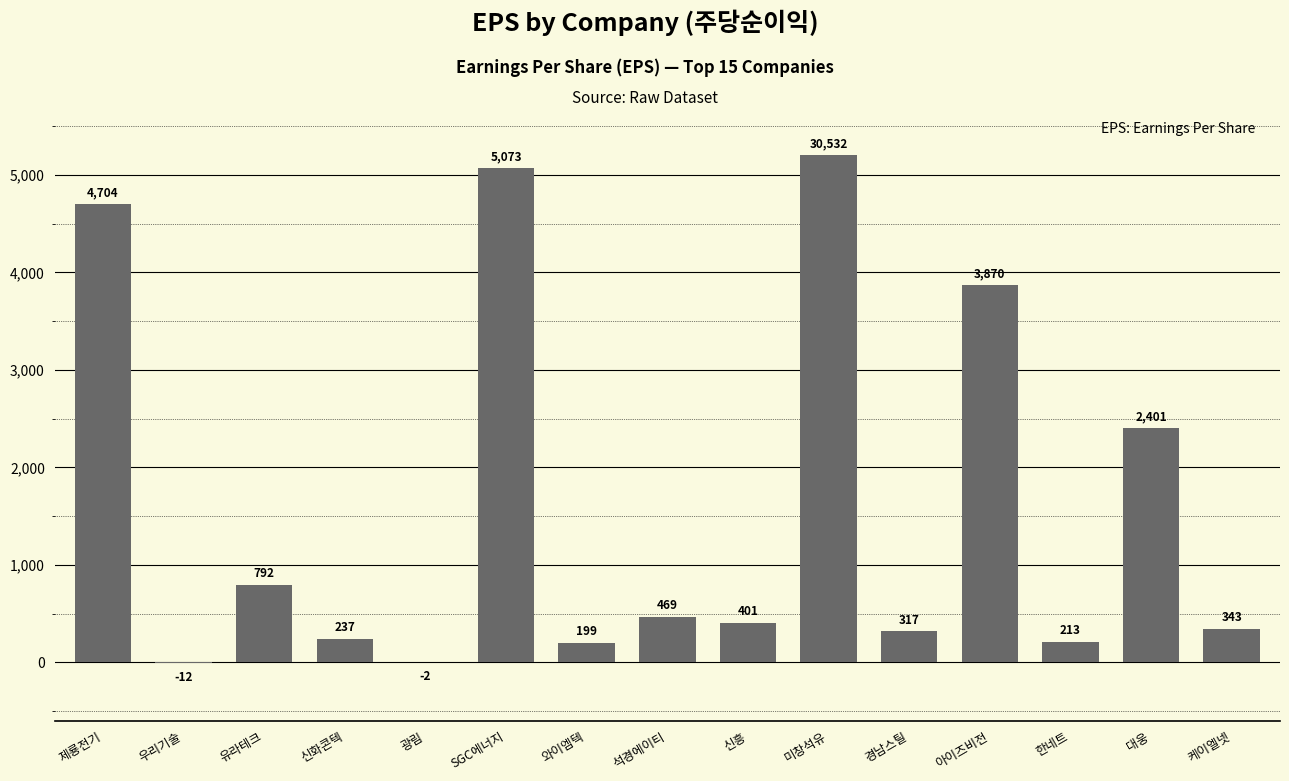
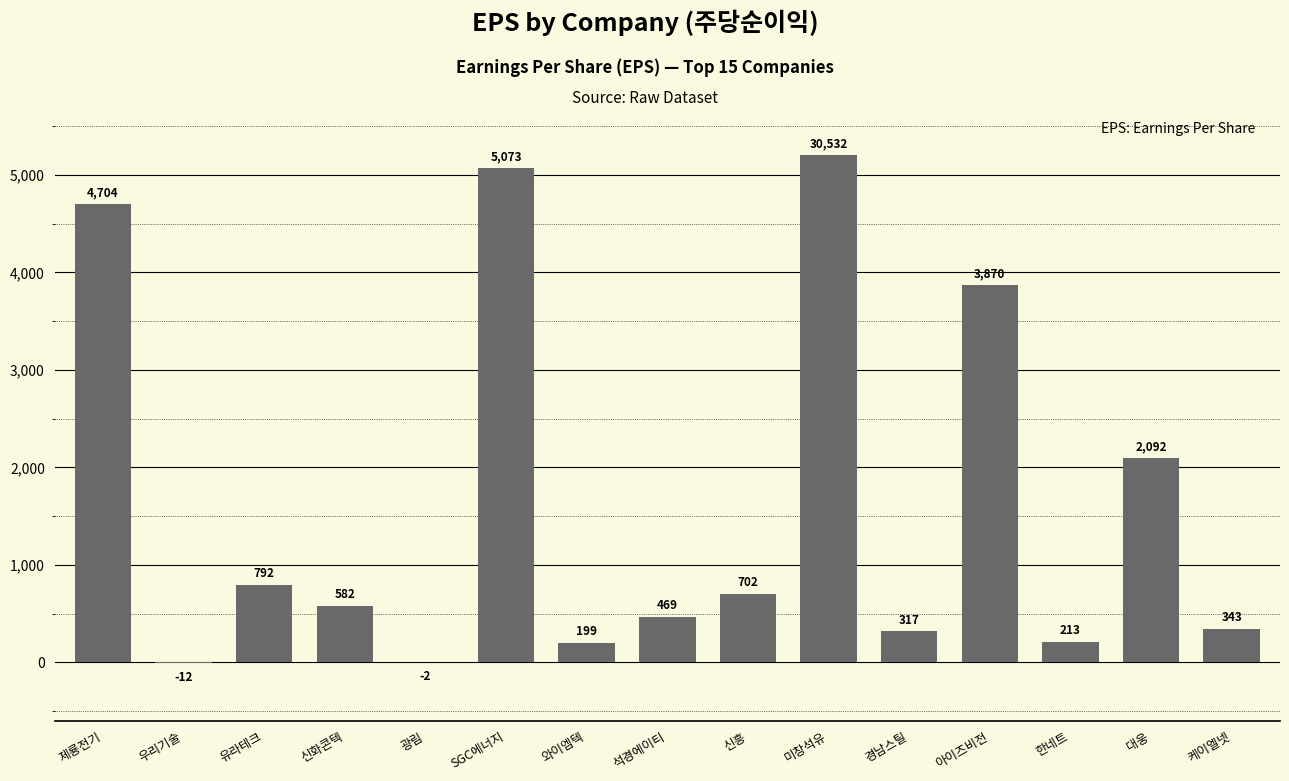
  {
    "제룡전기": "4,704",
    "우리기술": "-12",
    "유라테크": "792",
-   "신화콘텍": "237",
+   "신화콘텍": "582",
    "광림": "-2",
    "SGC에너지": "5,073",
    "와이엠텍": "199",
    "석경에이티": "469",
-   "신흥": "401",
+   "신흥": "702",
    "경남스틸": "317",
    "아이즈비전": "3,870",
    "한네트": "213",
-   "대웅": "2,401",
+   "대웅": "2,092",
    "케이엘넷": "343"
  }
